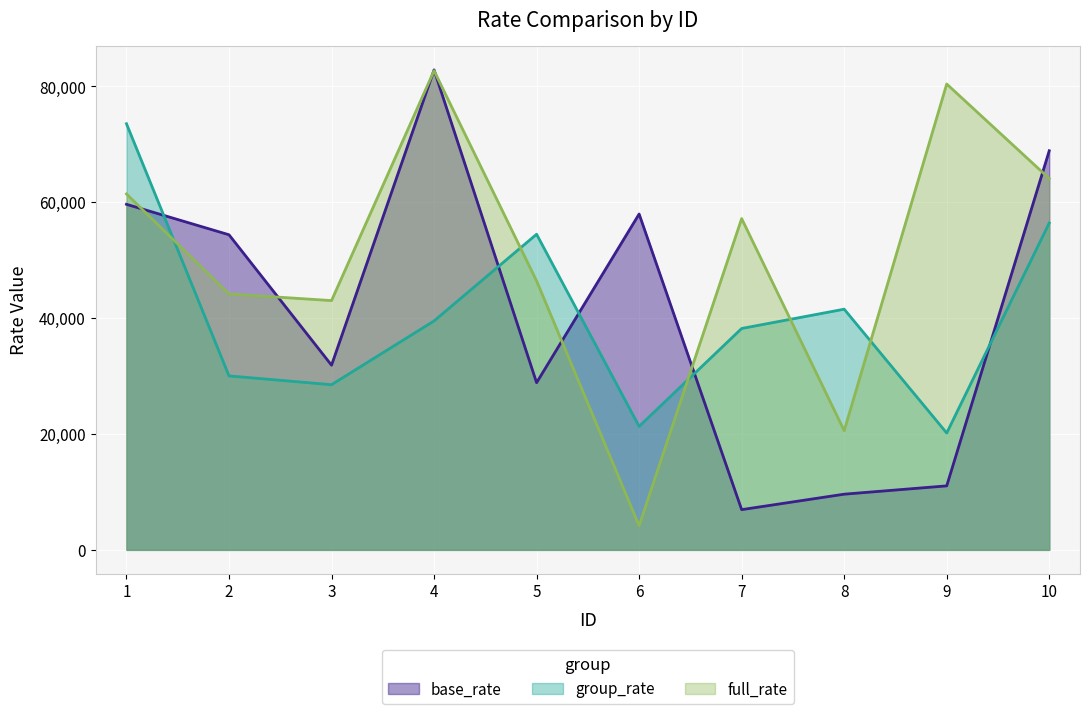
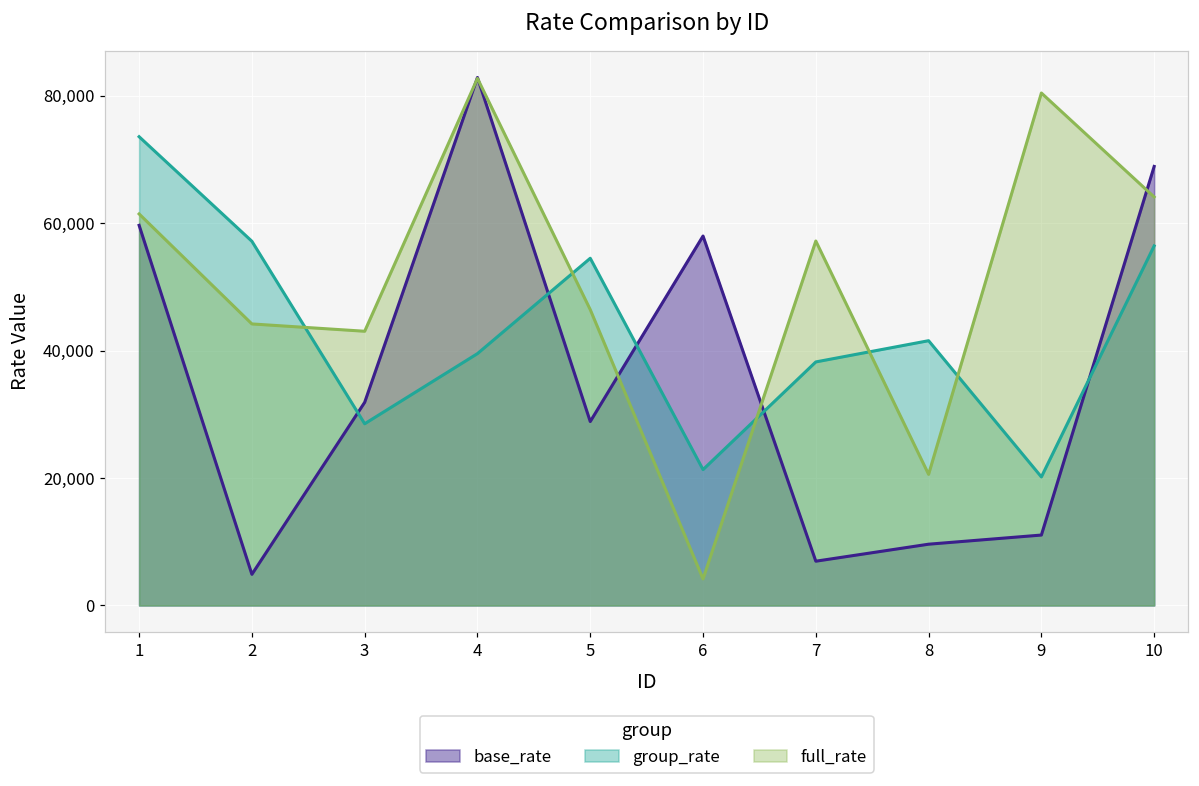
  {
    "base_rate": {
      "1": "60,000",
-     "2": "54,000",
+     "2": "5,000",
      "3": "32,000",
      "5": "29,000",
      "6": "58,000",
      "7": "7,000",
      "8": "10,000",
      "9": "11,000",
      "10": "69,000"
    },
    "group_rate": {
      "1": "74,000",
-     "2": "30,000",
+     "2": "57,000",
      "3": "29,000",
      "4": "40,000",
      "5": "54,000",
      "6": "21,000",
      "7": "38,000",
      "8": "42,000",
      "9": "20,000",
      "10": "56,000"
    },
    "full_rate": {
      "1": "61,000",
      "2": "44,000",
      "3": "43,000",
      "5": "46,000",
      "6": "4,000",
      "7": "57,000",
      "8": "21,000",
      "9": "80,000",
      "10": "64,000"
    }
  }
